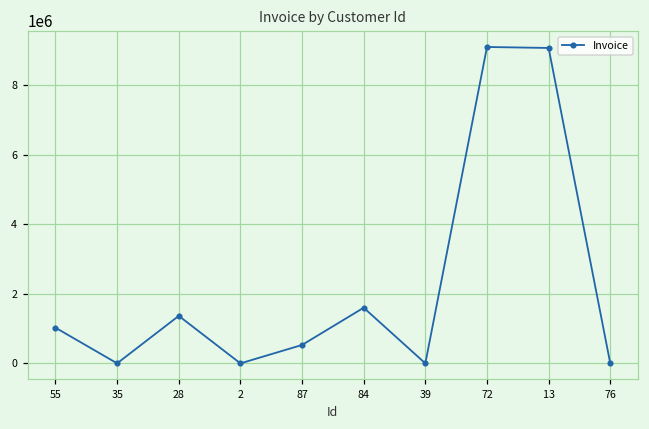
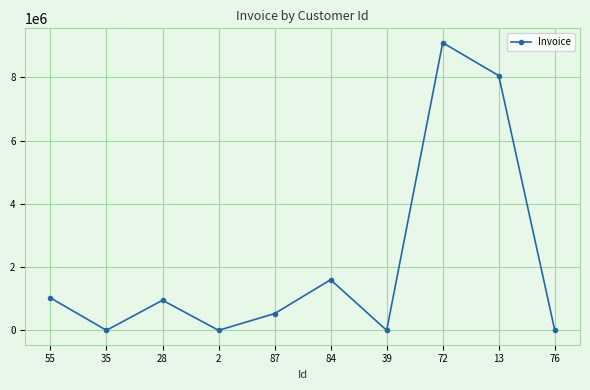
  {
    "55": 1000000,
    "35": 0,
-   "28": 1400000,
+   "28": 1000000,
    "2": 0,
    "87": 500000,
    "84": 1600000,
    "39": 0,
    "72": 9100000,
-   "13": 9100000,
+   "13": 8100000,
    "76": 0
  }
